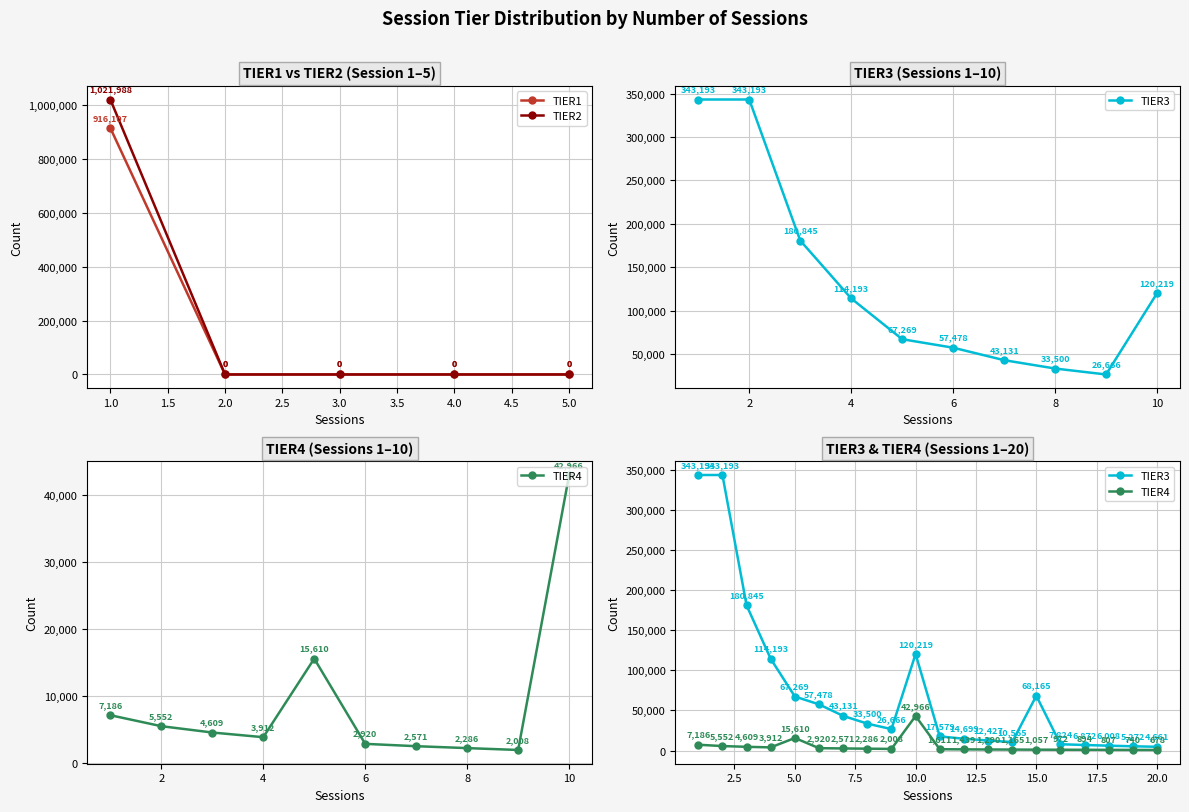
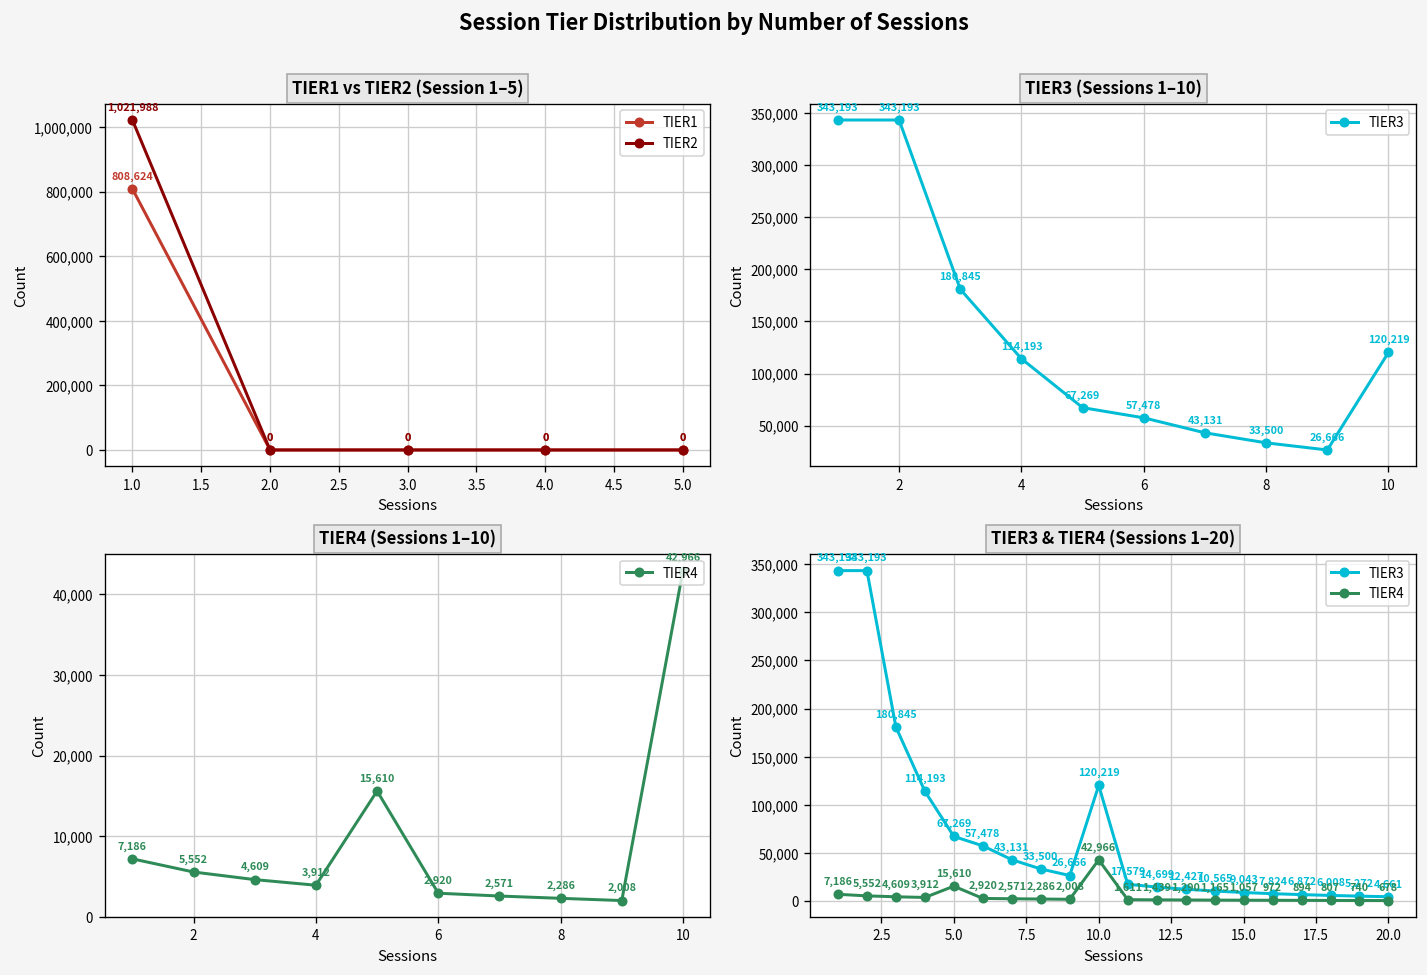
  {
    "TIER1 vs TIER2 (Session 1–5)": {
      "TIER1": {
-       "1.0": "916,107"
+       "1.0": "808,624"
      },
      "TIER2": {
        "1.0": "1,021,988"
      }
    },
    "TIER3 (Sessions 1–10)": {
      "2": "343,193",
      "4": "114,193",
      "6": "57,478",
      "8": "33,500",
      "10": "120,219"
    },
    "TIER4 (Sessions 1–10)": {
      "2": "5,552",
      "4": "3,912",
      "6": "2,920",
      "8": "2,286"
    },
    "TIER3 & TIER4 (Sessions 1–20)": {
      "TIER3": {
        "5.0": "67,269",
        "10.0": "120,219",
-       "15.0": "68,165"
+       "15.0": "9,043"
      },
      "TIER4": {
        "5.0": "15,610",
        "10.0": "42,966"
      }
    }
  }
